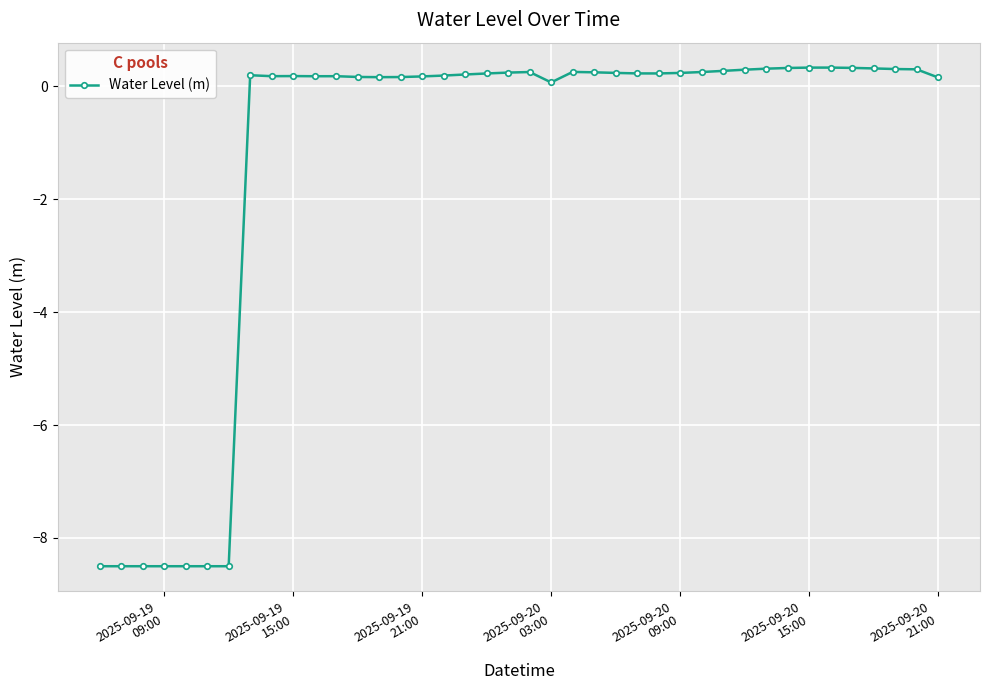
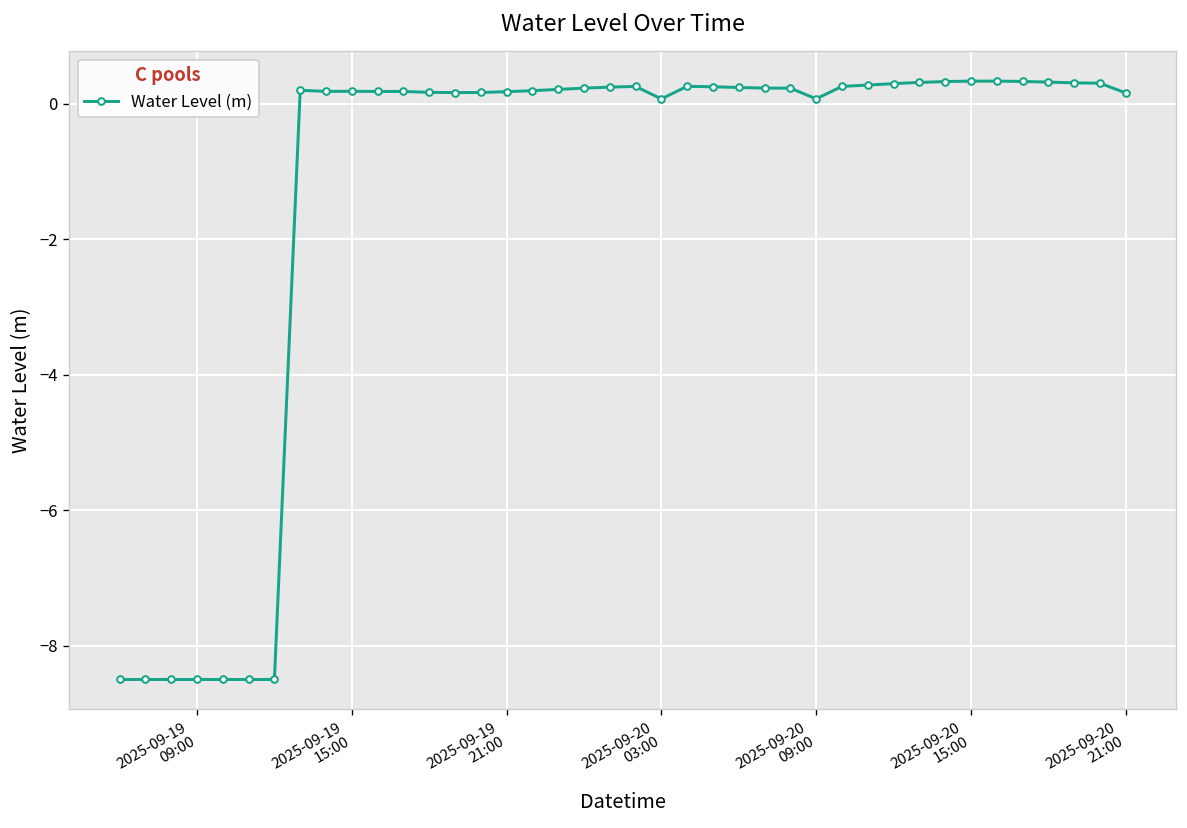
  {
    "2025-09-19 09:00": -8.5,
    "2025-09-19 15:00": 0.2,
    "2025-09-19 21:00": 0.2,
    "2025-09-20 03:00": 0.1,
-   "2025-09-20 09:00": 0.2,
+   "2025-09-20 09:00": 0.1,
    "2025-09-20 15:00": 0.3,
    "2025-09-20 21:00": 0.2
  }
